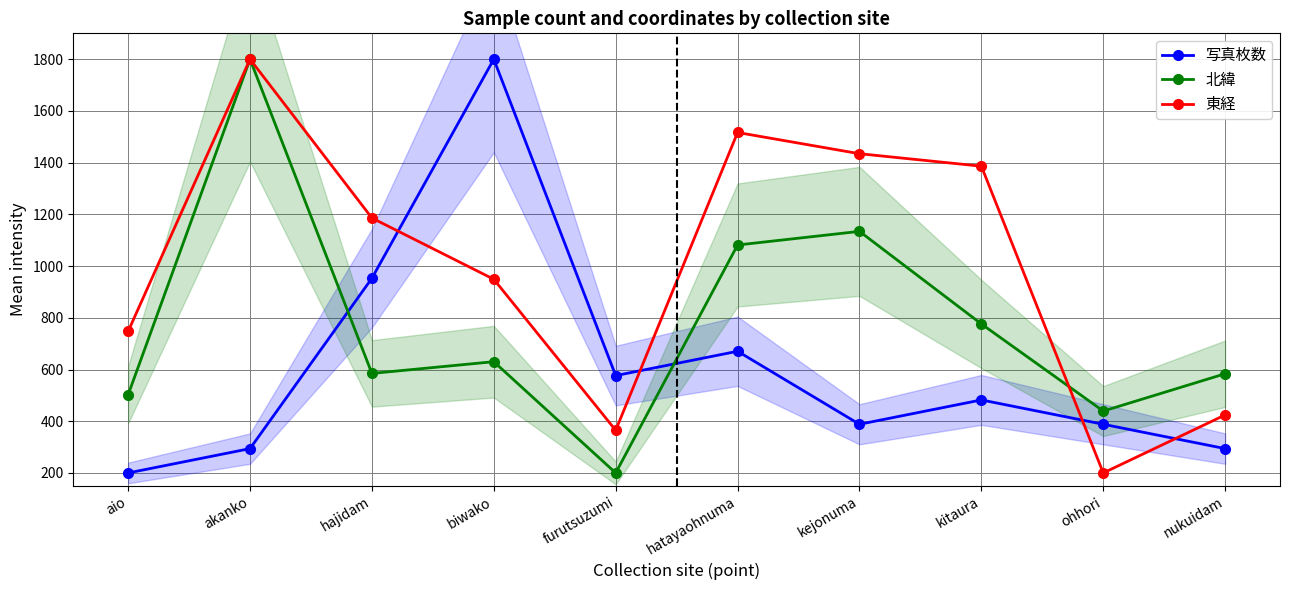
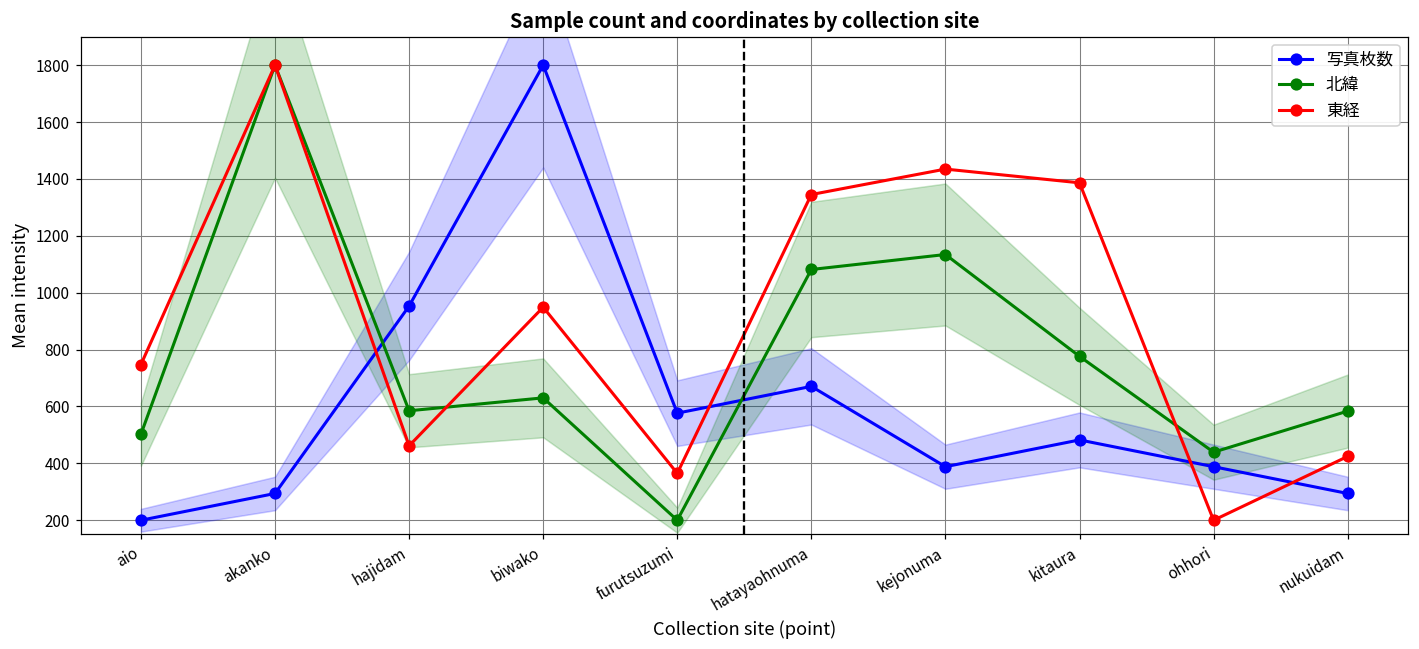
  {
    "東経": {
      "aio": 750,
-     "hajidam": 1190,
+     "hajidam": 460,
      "biwako": 950,
      "furutsuzumi": 360,
-     "hatayaohnuma": 1520,
+     "hatayaohnuma": 1350,
      "kejonuma": 1430,
      "kitaura": 1390,
      "ohhori": 200,
      "nukuidam": 420
    }
  }
